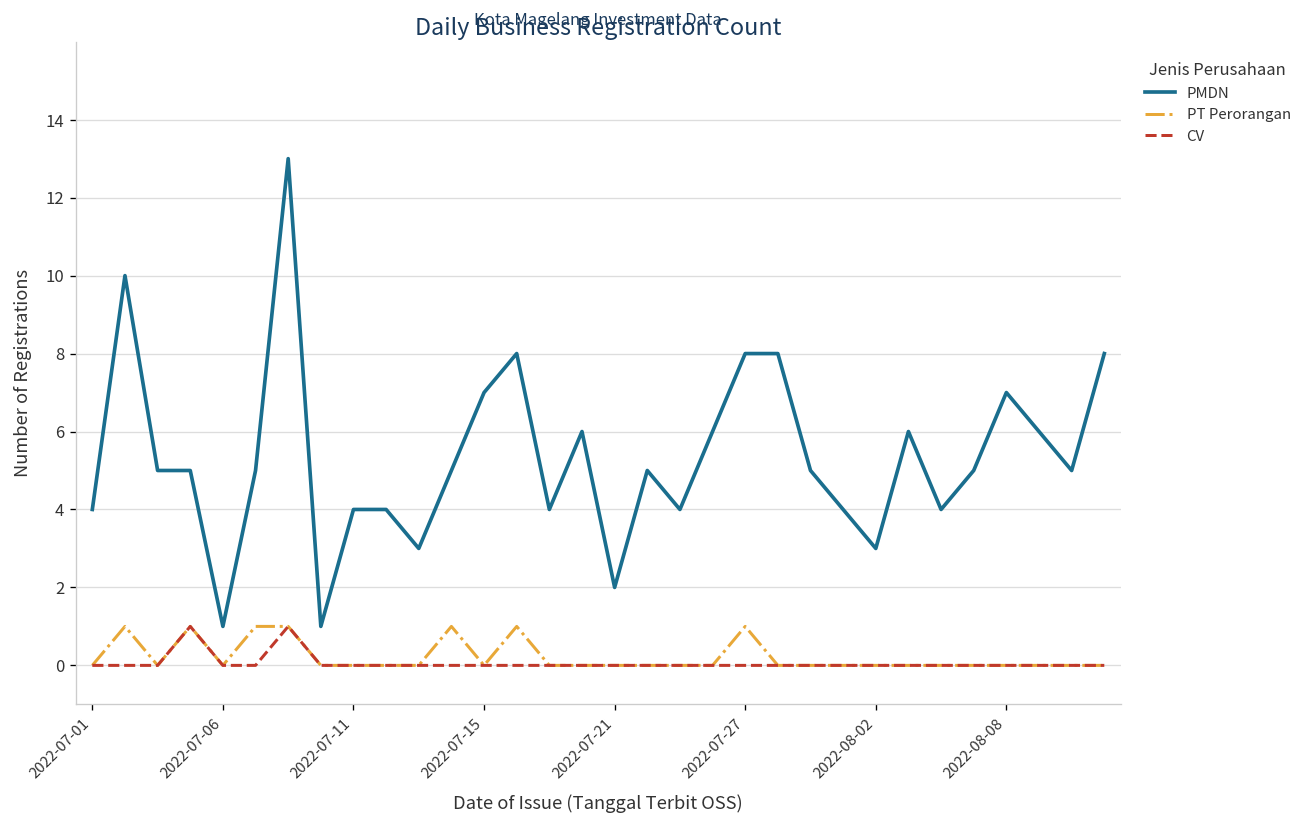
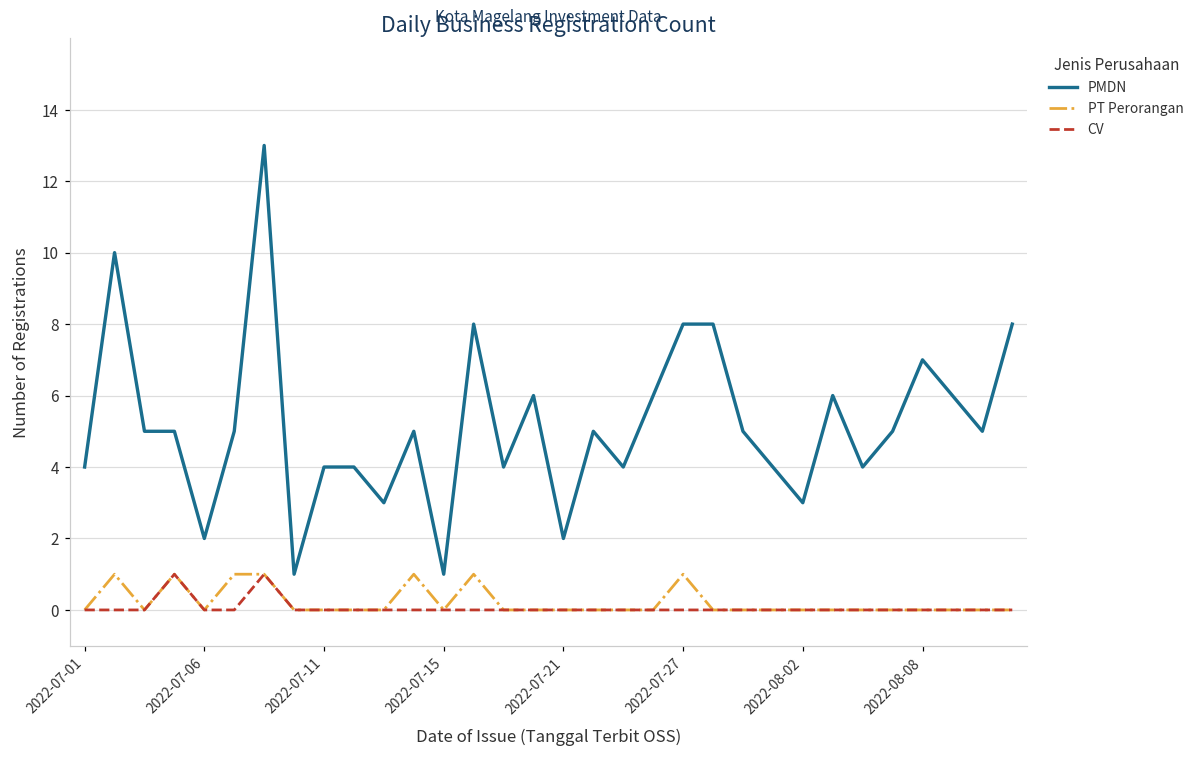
  {
    "PMDN": {
      "2022-07-01": 4,
-     "2022-07-06": 1,
+     "2022-07-06": 2,
      "2022-07-11": 4,
-     "2022-07-15": 7,
+     "2022-07-15": 1,
      "2022-07-21": 2,
      "2022-07-27": 8,
      "2022-08-02": 3,
      "2022-08-08": 7
    },
    "PT Perorangan": {
      "2022-07-27": 1
    },
    "CV": {
      "2022-07-27": 0
    }
  }
